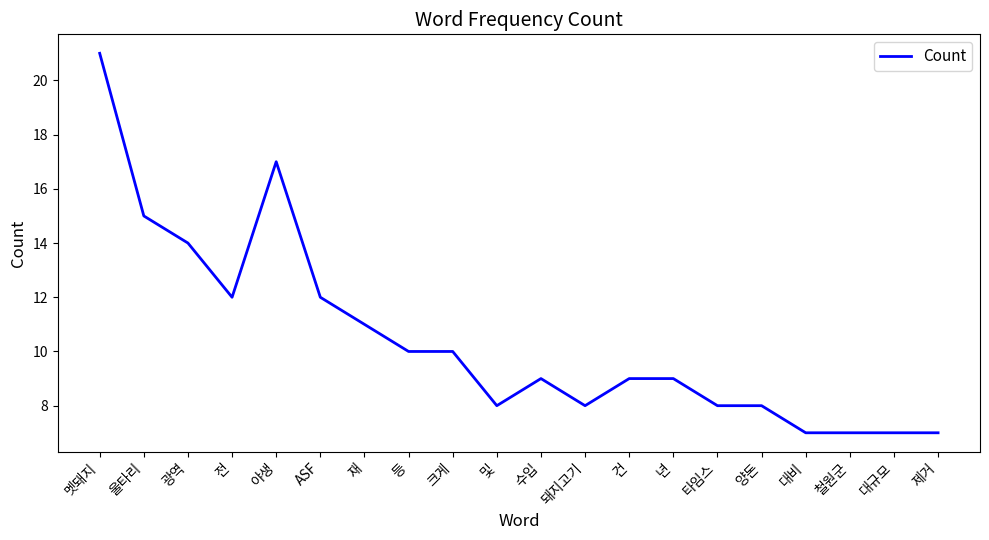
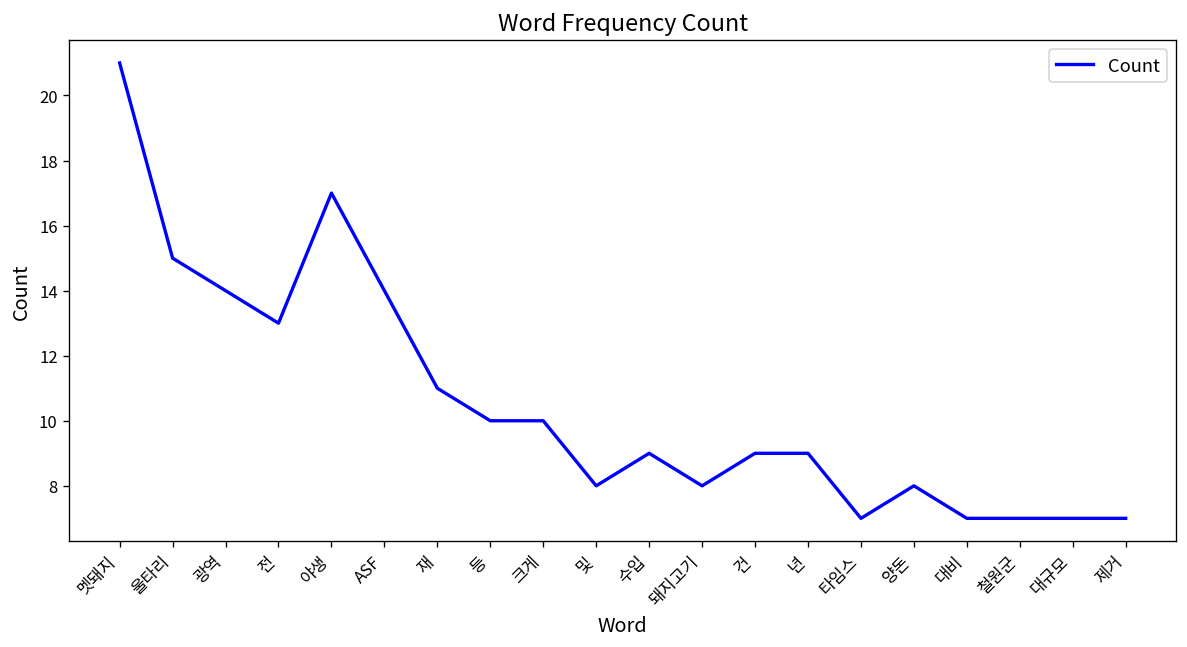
  {
    "멧돼지": 21,
    "울타리": 15,
    "광역": 14,
-   "전": 12,
+   "전": 13,
    "야생": 17,
-   "ASF": 12,
+   "ASF": 14,
    "재": 11,
    "등": 10,
    "크게": 10,
    "및": 8,
    "수입": 9,
    "돼지고기": 8,
    "건": 9,
    "년": 9,
-   "타임스": 8,
+   "타임스": 7,
    "양돈": 8,
    "대비": 7,
    "철원군": 7,
    "대규모": 7,
    "제거": 7
  }
